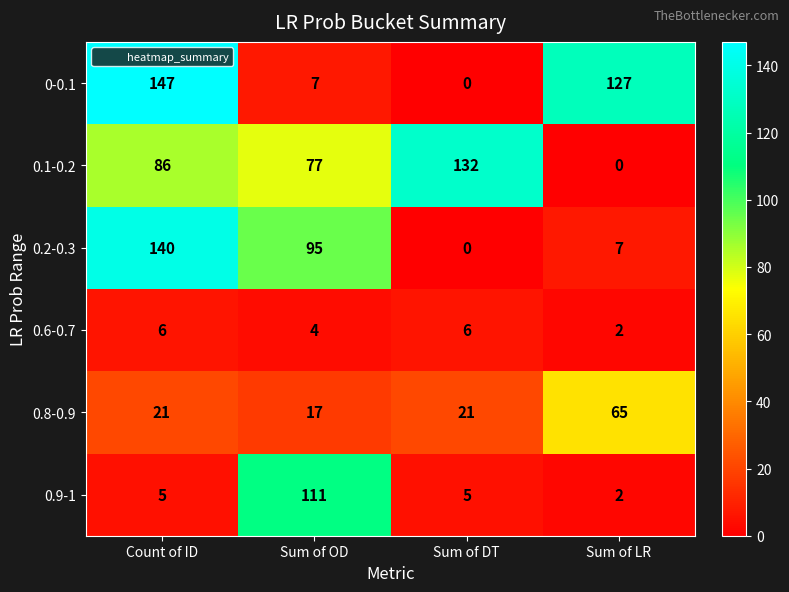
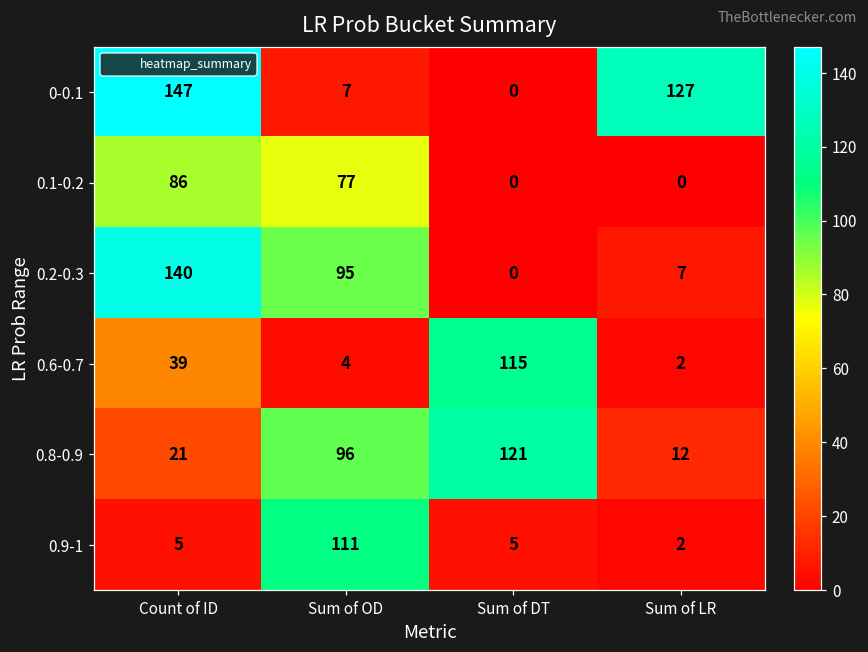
  {
    "0-0.1": {
      "Count of ID": 147,
      "Sum of OD": 7,
      "Sum of DT": 0,
      "Sum of LR": 127
    },
    "0.1-0.2": {
      "Count of ID": 86,
      "Sum of OD": 77,
-     "Sum of DT": 132,
+     "Sum of DT": 0,
      "Sum of LR": 0
    },
    "0.2-0.3": {
      "Count of ID": 140,
      "Sum of OD": 95,
      "Sum of DT": 0,
      "Sum of LR": 7
    },
    "0.6-0.7": {
-     "Count of ID": 6,
+     "Count of ID": 39,
      "Sum of OD": 4,
-     "Sum of DT": 6,
+     "Sum of DT": 115,
      "Sum of LR": 2
    },
    "0.8-0.9": {
      "Count of ID": 21,
-     "Sum of OD": 17,
-     "Sum of DT": 21,
-     "Sum of LR": 65
+     "Sum of OD": 96,
+     "Sum of DT": 121,
+     "Sum of LR": 12
    },
    "0.9-1": {
      "Count of ID": 5,
      "Sum of OD": 111,
      "Sum of DT": 5,
      "Sum of LR": 2
    }
  }
